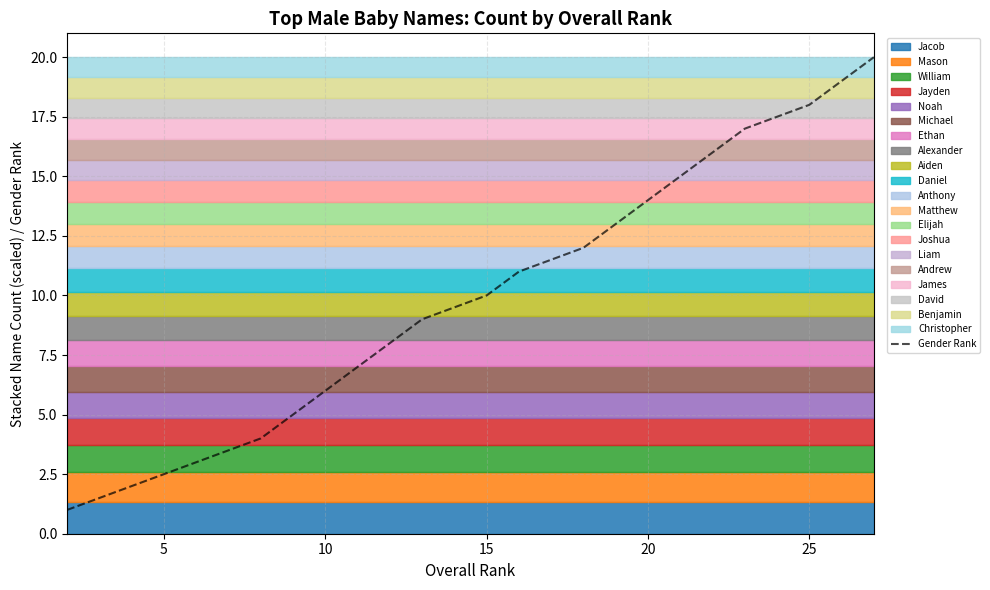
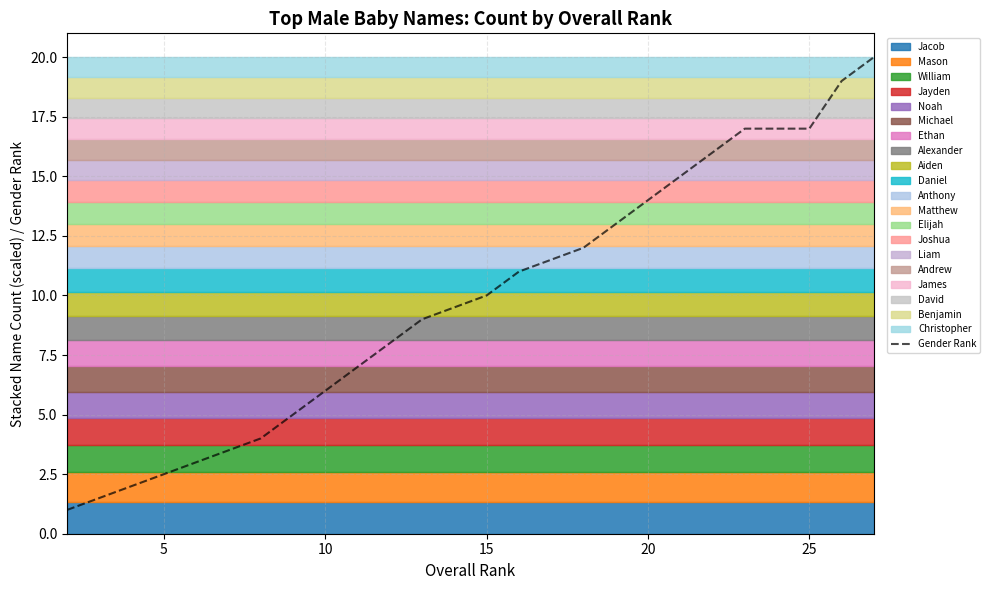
  {
    "Jacob": {
      "10": 1.3,
      "15": 1.3,
      "20": 1.3,
      "25": 1.3
    },
    "Gender Rank": {
      "15": 10,
-     "25": 18
+     "25": 17
    },
    "Mason": {
      "10": 1.3,
      "15": 1.3,
      "20": 1.3,
      "25": 1.3
    },
    "William": {
      "10": 1.1,
      "15": 1.1,
      "20": 1.1,
      "25": 1.1
    },
    "Jayden": {
      "10": 1.1,
      "15": 1.1,
      "20": 1.1,
      "25": 1.1
    },
    "Noah": {
      "15": 1,
      "20": 1,
      "25": 1
    },
    "Michael": {
      "10": 1,
      "15": 1,
      "20": 1,
      "25": 1
    },
    "Ethan": {
      "10": 1,
      "15": 1,
      "20": 1,
      "25": 1
    },
    "Alexander": {
      "10": 1,
      "15": 1,
      "20": 1,
      "25": 1
    },
    "Aiden": {
      "10": 1,
      "15": 1,
      "20": 1,
      "25": 1
    },
    "Daniel": {
      "10": 1,
      "15": 1,
      "20": 1,
      "25": 1
    },
    "Elijah": {
      "10": 1,
      "15": 1,
      "25": 1
    }
  }
